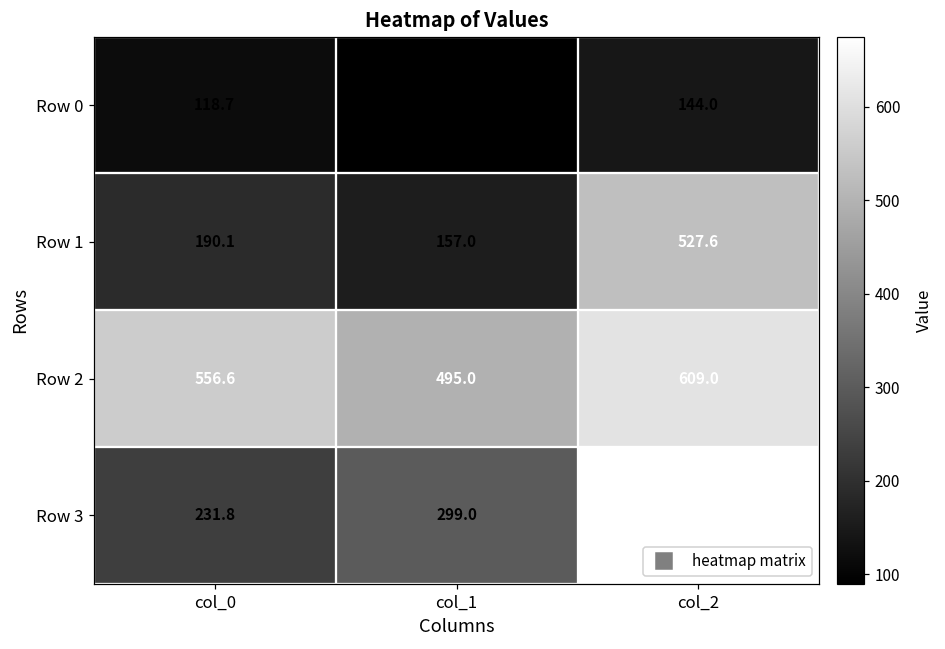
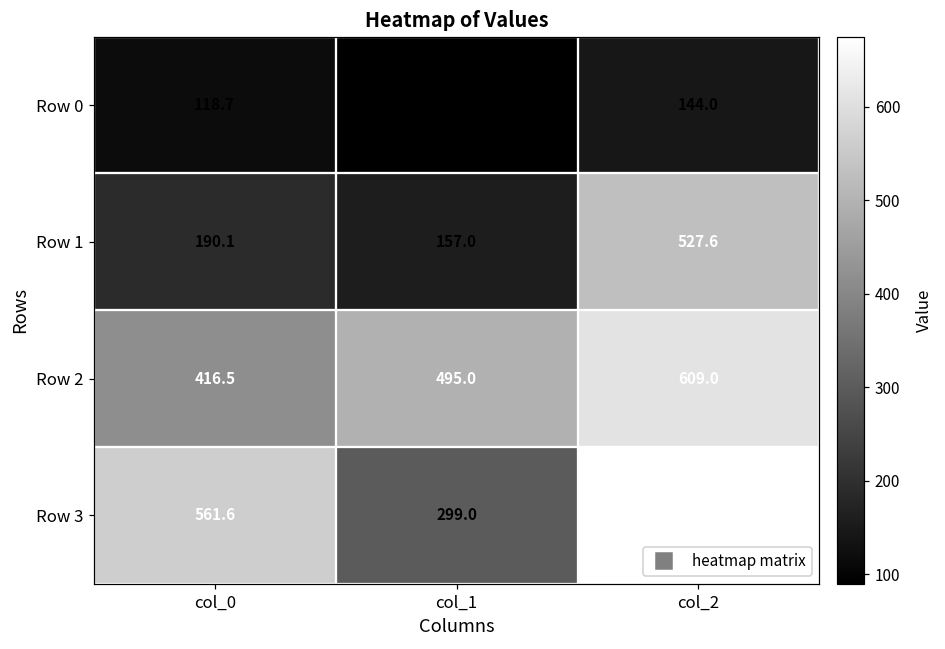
  {
    "Row 1": {
      "col_2": 527.6
    },
    "Row 2": {
-     "col_0": 556.6,
+     "col_0": 416.5,
      "col_1": 495.0
    },
    "Row 3": {
-     "col_0": 231.8,
+     "col_0": 561.6,
      "col_1": 299.0
    }
  }
